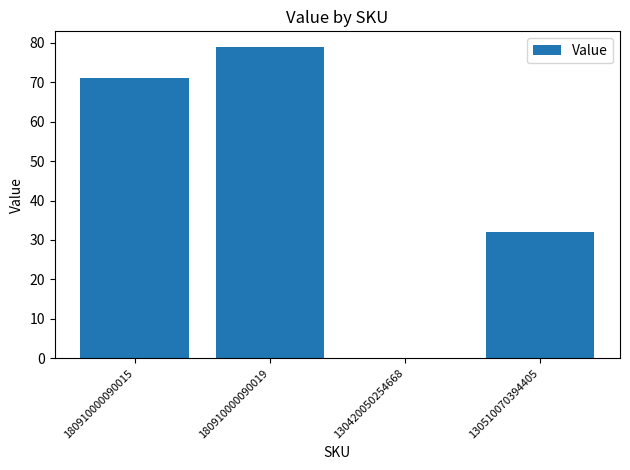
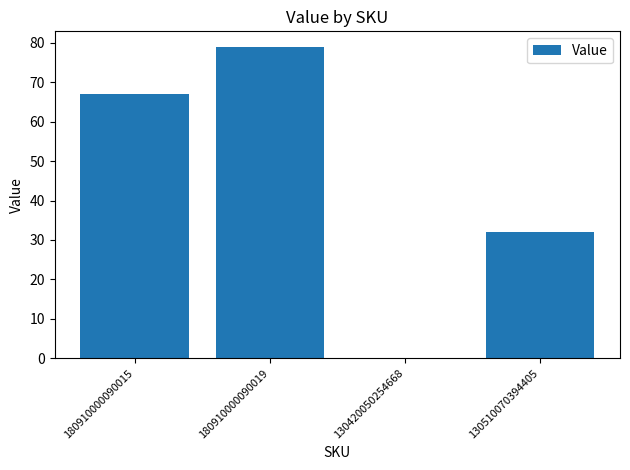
  {
-   "180910000090015": 71,
+   "180910000090015": 67,
    "180910000090019": 79,
    "130420050254668": 0,
    "130510070394405": 32
  }
